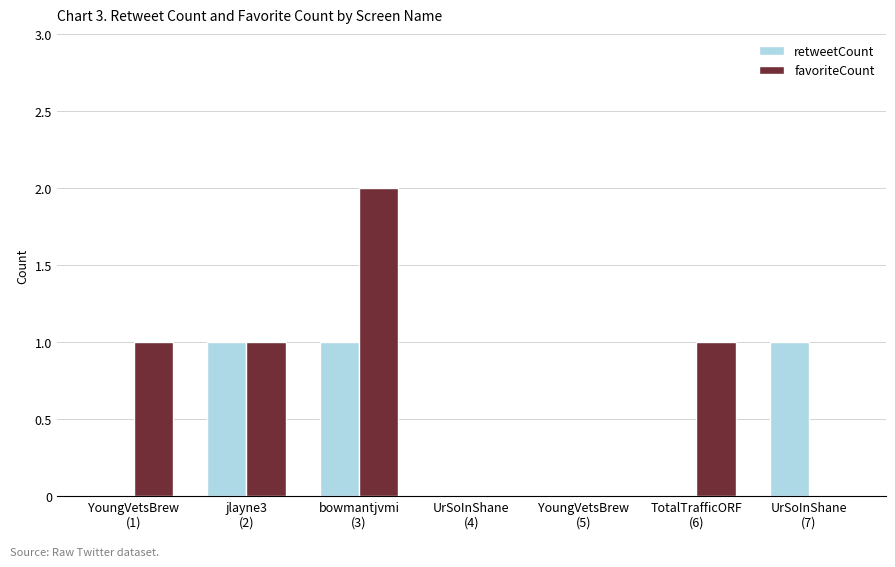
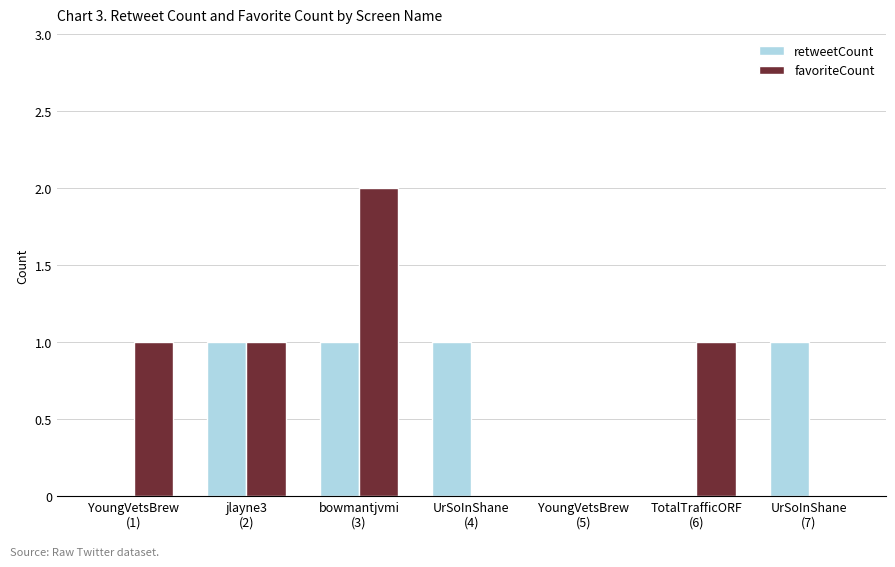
  {
    "retweetCount": {
      "YoungVetsBrew (1)": 0,
      "jlayne3 (2)": 1,
      "bowmantjvmi (3)": 1,
-     "UrSoInShane (4)": 0,
+     "UrSoInShane (4)": 1,
      "YoungVetsBrew (5)": 0,
      "TotalTrafficORF (6)": 0,
      "UrSoInShane (7)": 1
    },
    "favoriteCount": {
      "YoungVetsBrew (1)": 1,
      "jlayne3 (2)": 1,
      "bowmantjvmi (3)": 2,
      "UrSoInShane (4)": 0,
      "YoungVetsBrew (5)": 0,
      "TotalTrafficORF (6)": 1,
      "UrSoInShane (7)": 0
    }
  }
